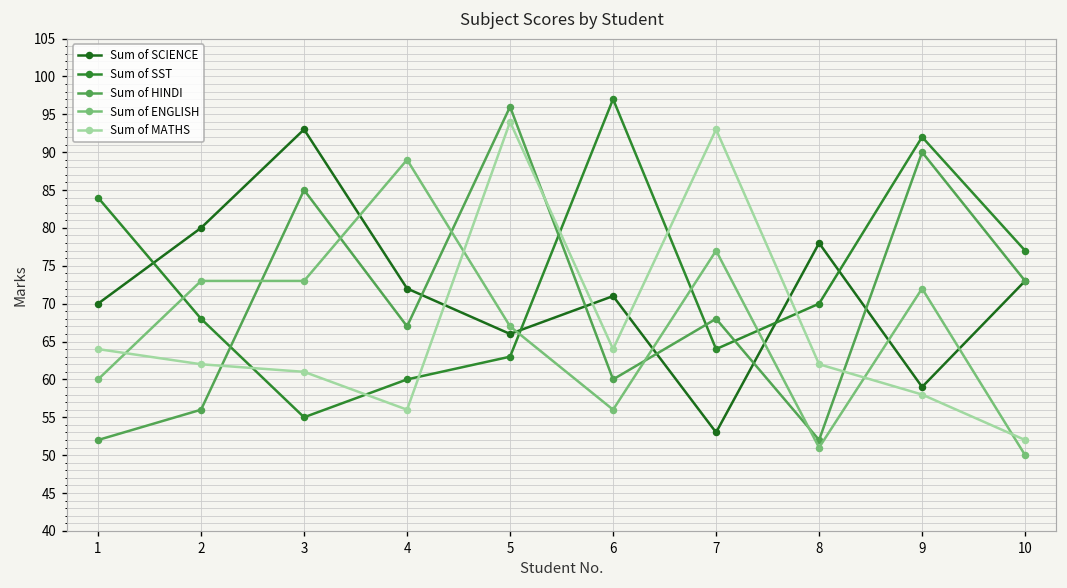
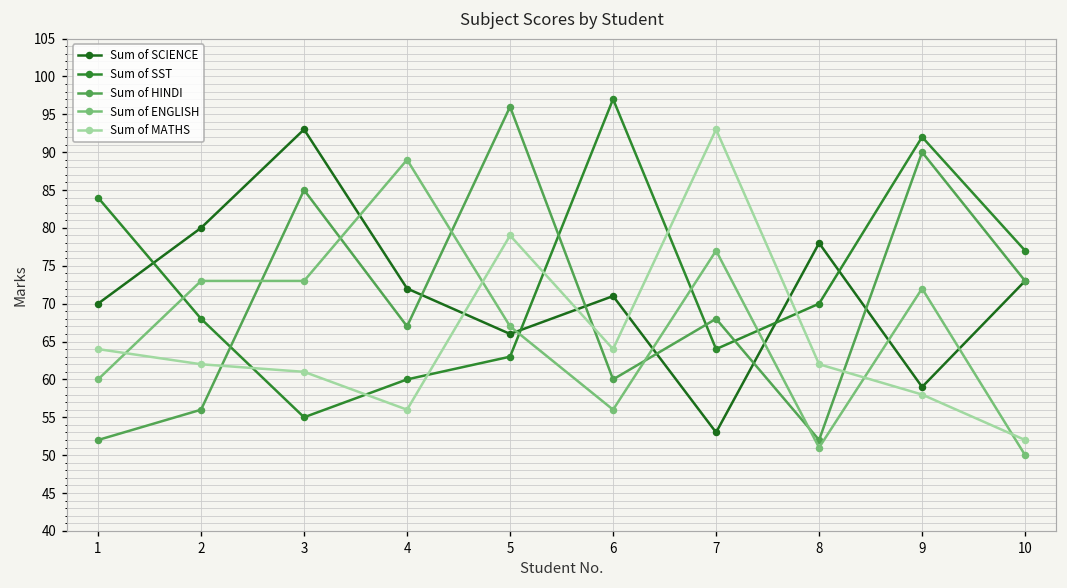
  {
    "Sum of MATHS": {
      "1": 64,
      "2": 62,
      "3": 61,
      "4": 56,
-     "5": 94,
+     "5": 79,
      "6": 64,
      "7": 93,
      "8": 62,
      "9": 58,
      "10": 52
    }
  }
